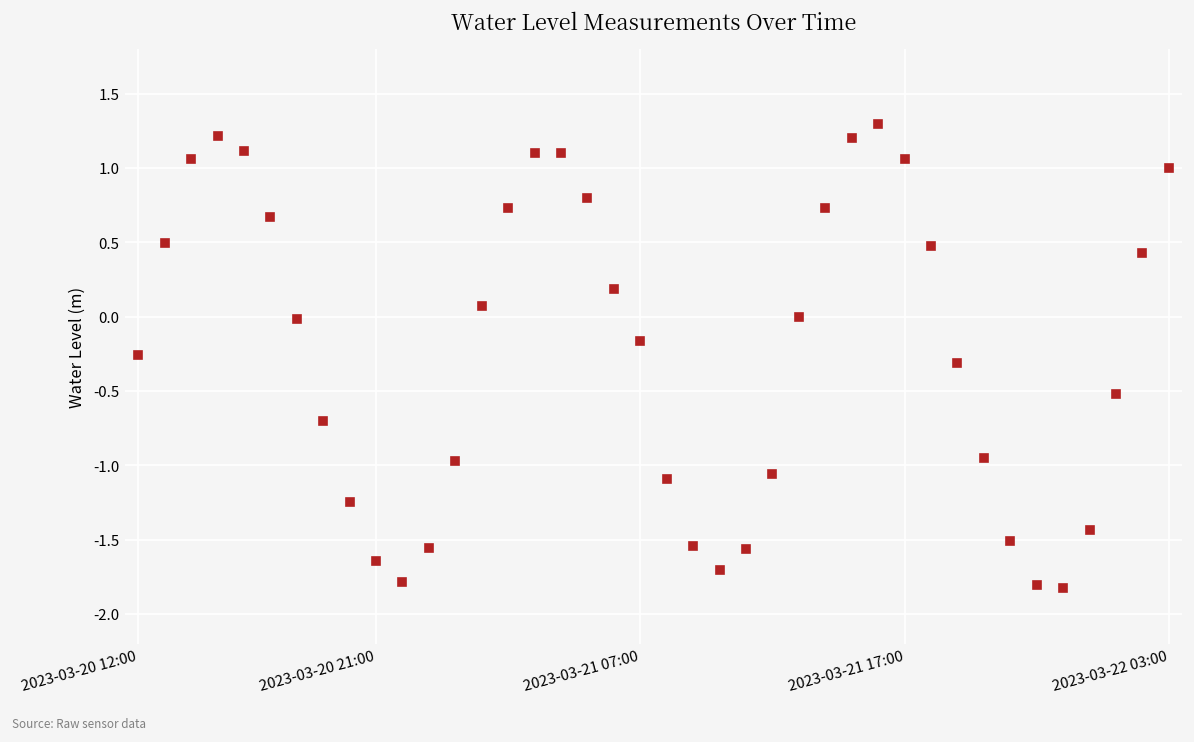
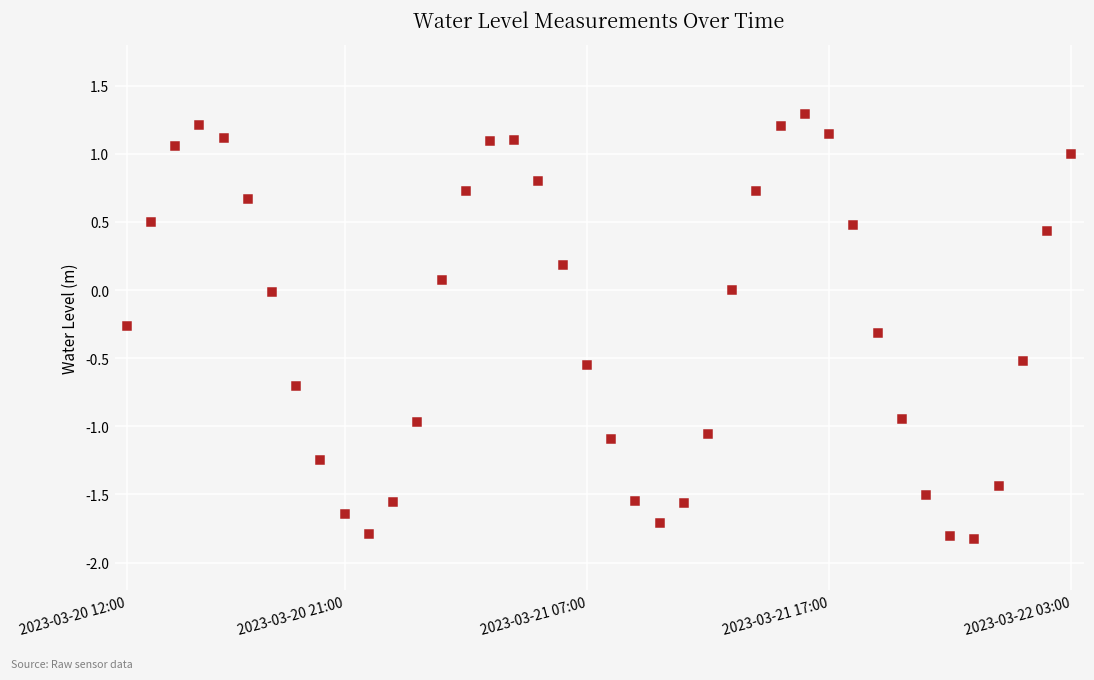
  {
    "2023-03-20 12:00": -0.26,
    "2023-03-20 21:00": -1.65,
-   "2023-03-21 07:00": -0.16,
-   "2023-03-21 17:00": 1.06,
+   "2023-03-21 07:00": -0.55,
+   "2023-03-21 17:00": 1.14,
    "2023-03-22 03:00": 1.00
  }
